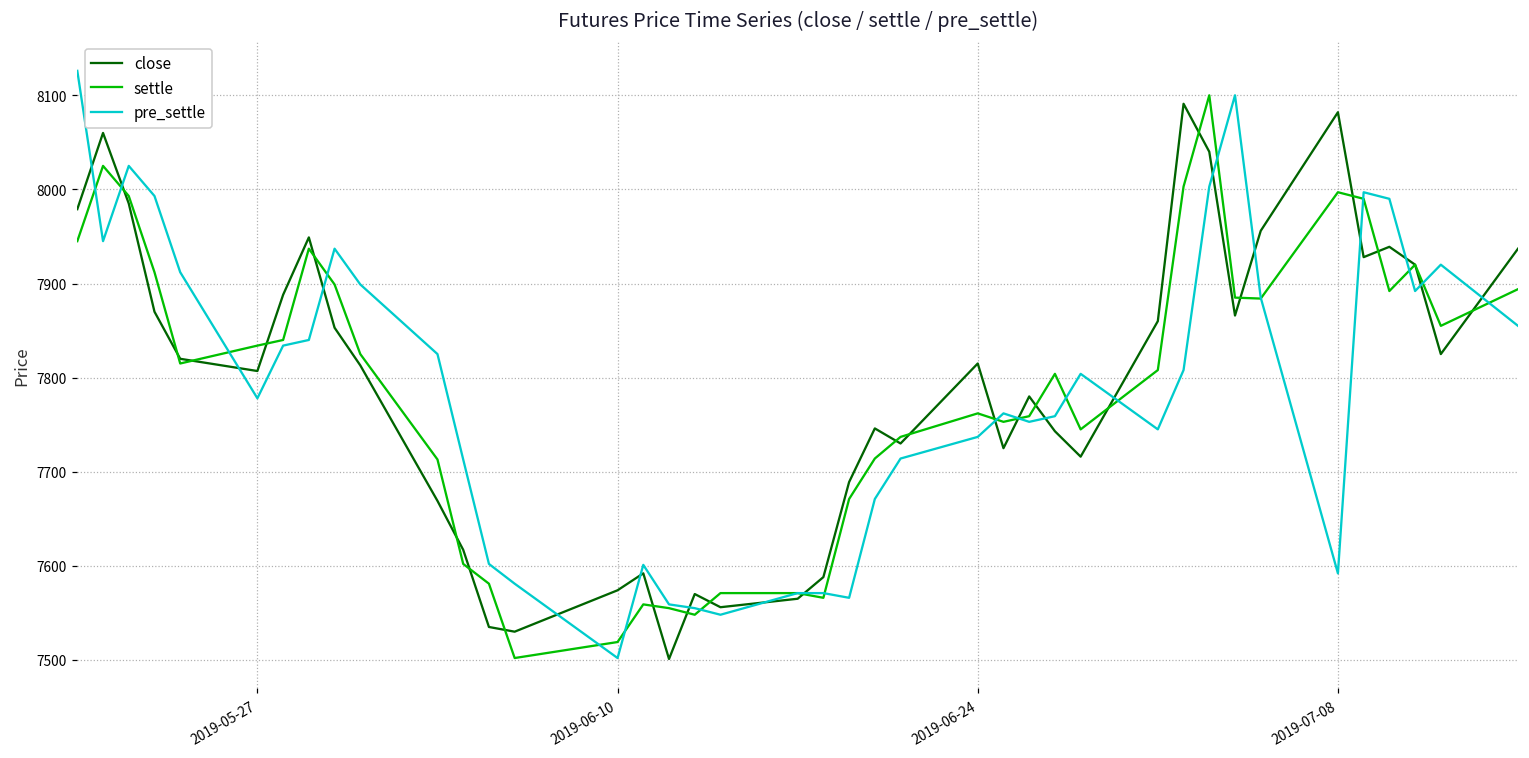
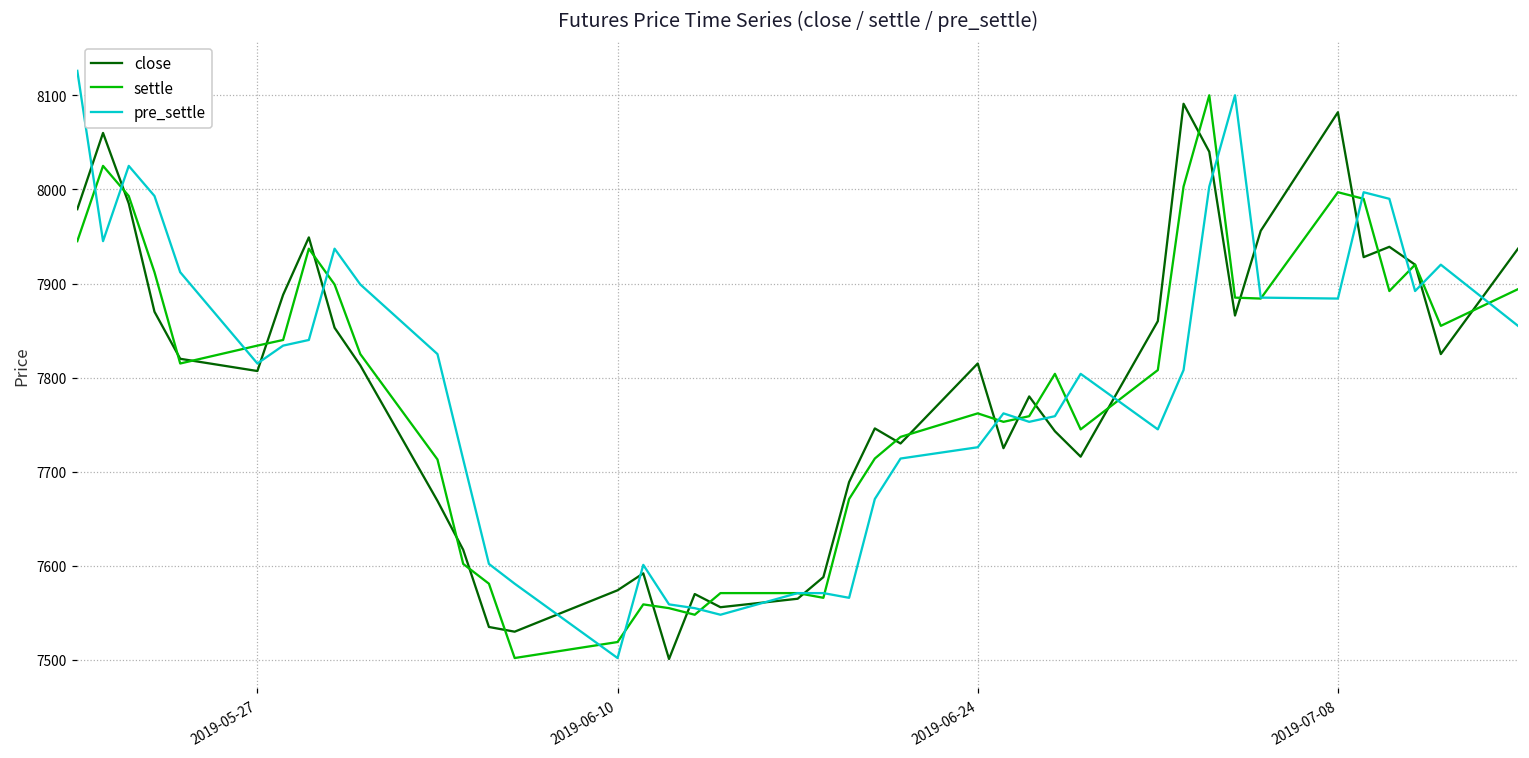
  {
    "close": {
      "2019-05-27": 7810,
      "2019-06-10": 7570,
      "2019-06-24": 7820,
      "2019-07-08": 8080
    },
    "settle": {
      "2019-05-27": 7830,
      "2019-06-10": 7520,
      "2019-06-24": 7760,
      "2019-07-08": 8000
    },
    "pre_settle": {
-     "2019-05-27": 7780,
+     "2019-05-27": 7820,
      "2019-06-10": 7500,
-     "2019-06-24": 7740,
-     "2019-07-08": 7590
+     "2019-06-24": 7730,
+     "2019-07-08": 7880
    }
  }
